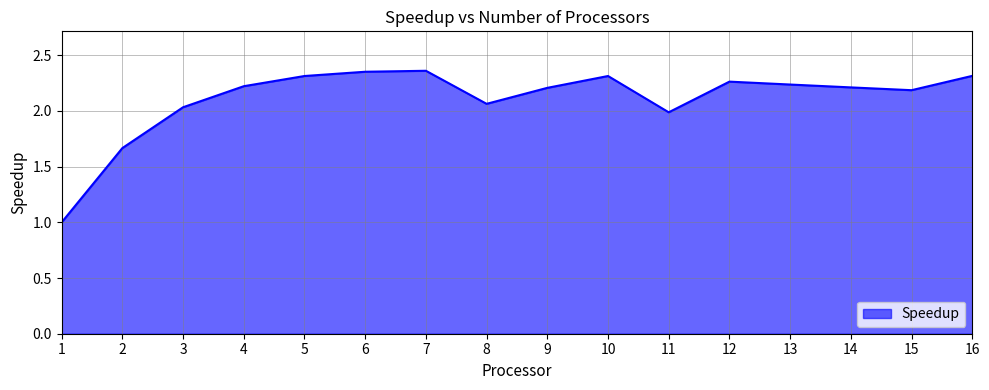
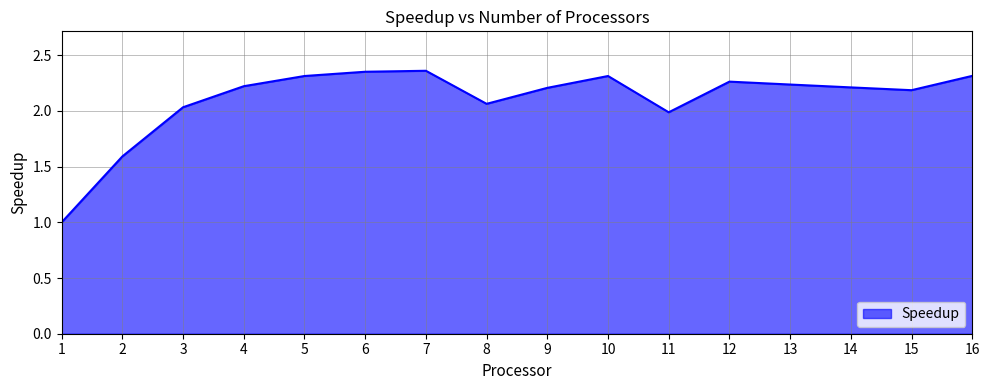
  {
    "1": 1.00,
-   "2": 1.67,
+   "2": 1.59,
    "3": 2.03,
    "4": 2.22,
    "5": 2.31,
    "6": 2.35,
    "7": 2.36,
    "8": 2.06,
    "9": 2.21,
    "10": 2.31,
    "11": 1.99,
    "12": 2.26,
    "13": 2.24,
    "14": 2.21,
    "15": 2.19,
    "16": 2.31
  }
